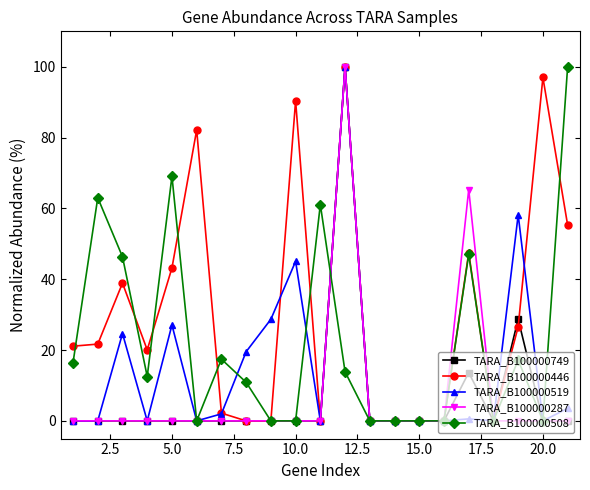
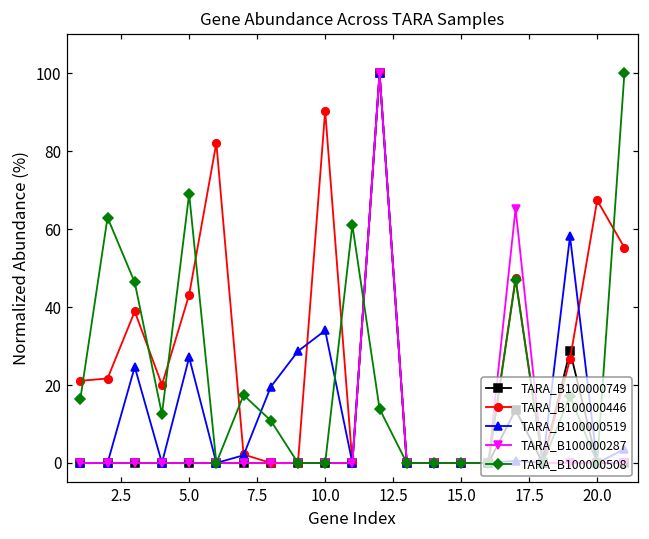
  {
    "TARA_B100000446": {
      "5.0": 43,
      "10.0": 90,
-     "20.0": 97
+     "20.0": 67
    },
    "TARA_B100000519": {
      "5.0": 27,
-     "10.0": 45
+     "10.0": 34
    },
    "TARA_B100000508": {
      "5.0": 69
    }
  }
